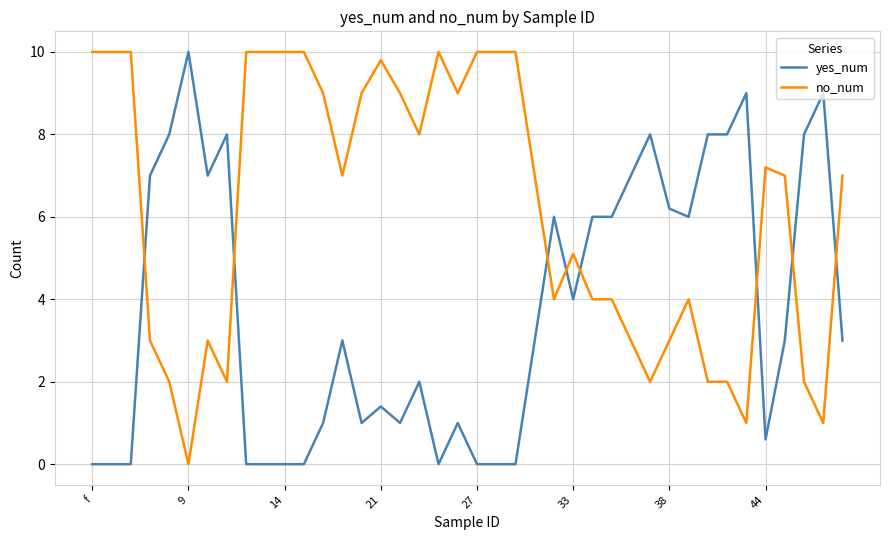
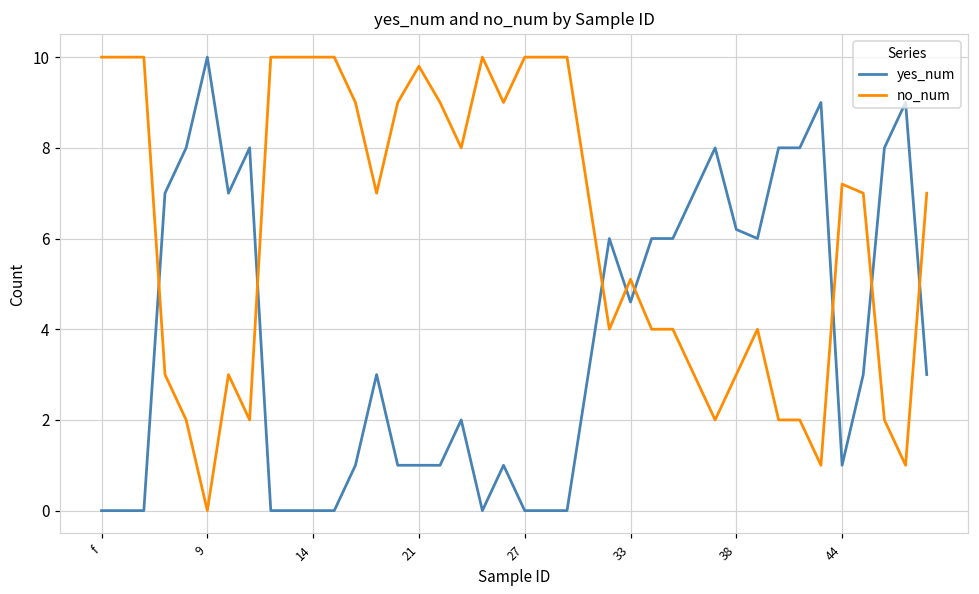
  {
    "yes_num": {
      "f": 0.0,
      "9": 10.0,
      "14": 0.0,
-     "21": 1.4,
+     "21": 1.0,
      "27": 0.0,
-     "33": 4.0,
+     "33": 4.6,
      "38": 6.2,
-     "44": 0.6
+     "44": 1.0
    },
    "no_num": {
      "f": 10.0,
      "9": 0.0,
      "14": 10.0,
      "21": 9.8,
      "27": 10.0,
      "33": 5.1,
      "38": 3.0,
      "44": 7.2
    }
  }
